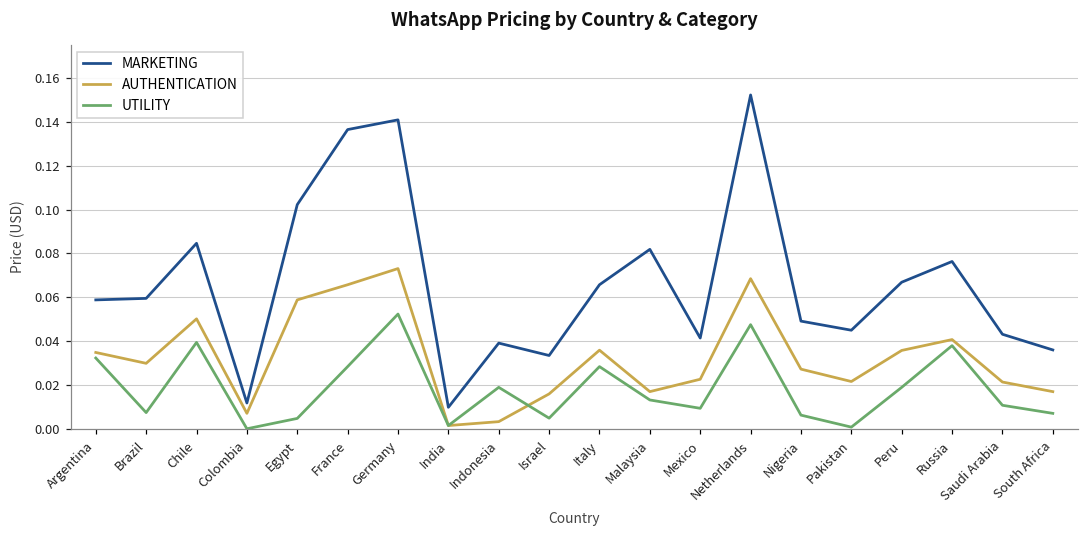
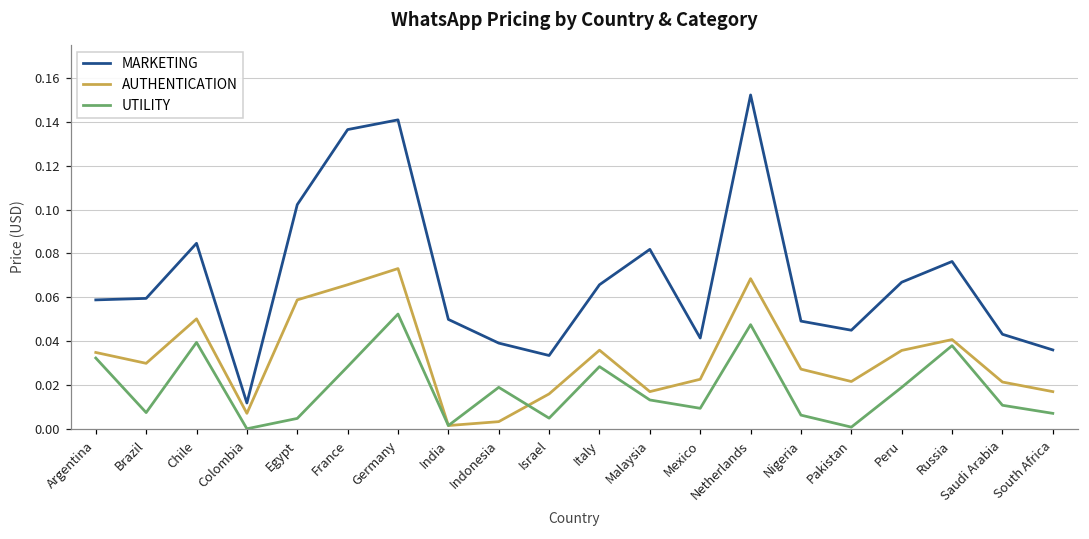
  {
    "MARKETING": {
      "Argentina": 0.06,
      "Brazil": 0.06,
      "Chile": 0.085,
      "Colombia": 0.012,
      "Egypt": 0.102,
      "France": 0.136,
      "Germany": 0.14,
-     "India": 0.01,
+     "India": 0.05,
      "Indonesia": 0.04,
      "Israel": 0.034,
      "Italy": 0.066,
      "Malaysia": 0.082,
      "Mexico": 0.042,
      "Netherlands": 0.152,
      "Nigeria": 0.05,
      "Pakistan": 0.045,
      "Peru": 0.067,
      "Russia": 0.076,
      "Saudi Arabia": 0.043,
      "South Africa": 0.036
    },
    "AUTHENTICATION": {
      "Argentina": 0.035,
      "Brazil": 0.03,
      "Chile": 0.05,
      "Colombia": 0.007,
      "Egypt": 0.06,
      "France": 0.066,
      "Germany": 0.073,
      "Indonesia": 0.003,
      "Israel": 0.016,
      "Italy": 0.036,
      "Malaysia": 0.017,
      "Mexico": 0.023,
      "Netherlands": 0.069,
      "Nigeria": 0.027,
      "Pakistan": 0.022,
      "Peru": 0.036,
      "Russia": 0.04,
      "Saudi Arabia": 0.022,
      "South Africa": 0.017
    },
    "UTILITY": {
      "Argentina": 0.032,
      "Brazil": 0.008,
      "Chile": 0.04,
      "Colombia": 0.00,
      "Egypt": 0.005,
      "France": 0.029,
      "Germany": 0.052,
      "Indonesia": 0.02,
      "Israel": 0.005,
      "Italy": 0.029,
      "Malaysia": 0.013,
      "Mexico": 0.01,
      "Netherlands": 0.048,
      "Nigeria": 0.006,
      "Pakistan": 0.00,
      "Peru": 0.02,
      "Russia": 0.038,
      "Saudi Arabia": 0.01,
      "South Africa": 0.007
    }
  }
